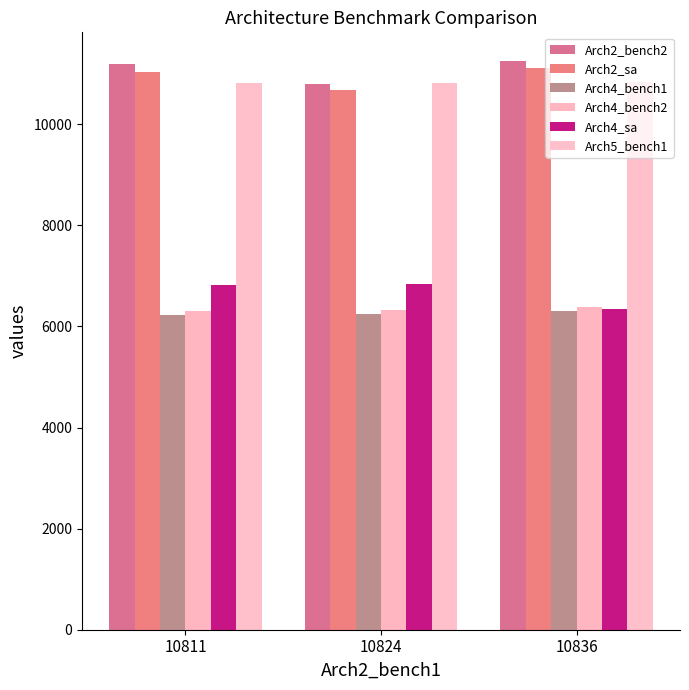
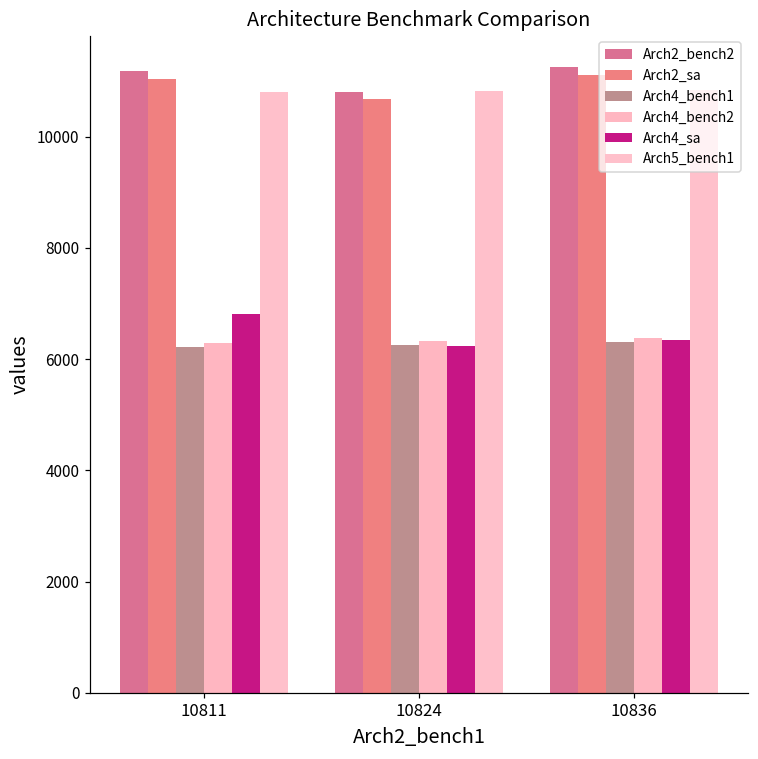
  {
    "Arch4_sa": {
      "10811": 6800,
-     "10824": 6800,
+     "10824": 6200,
      "10836": 6300
    }
  }
